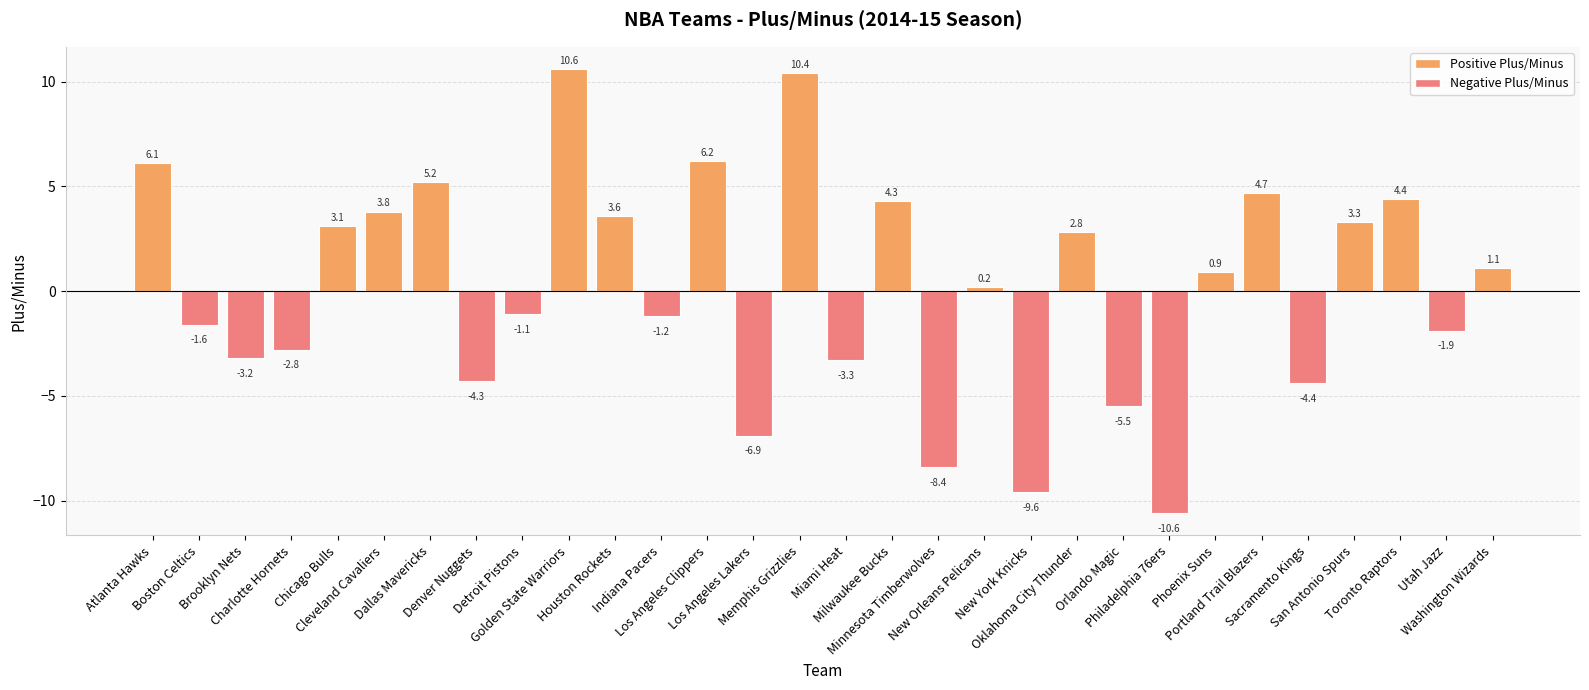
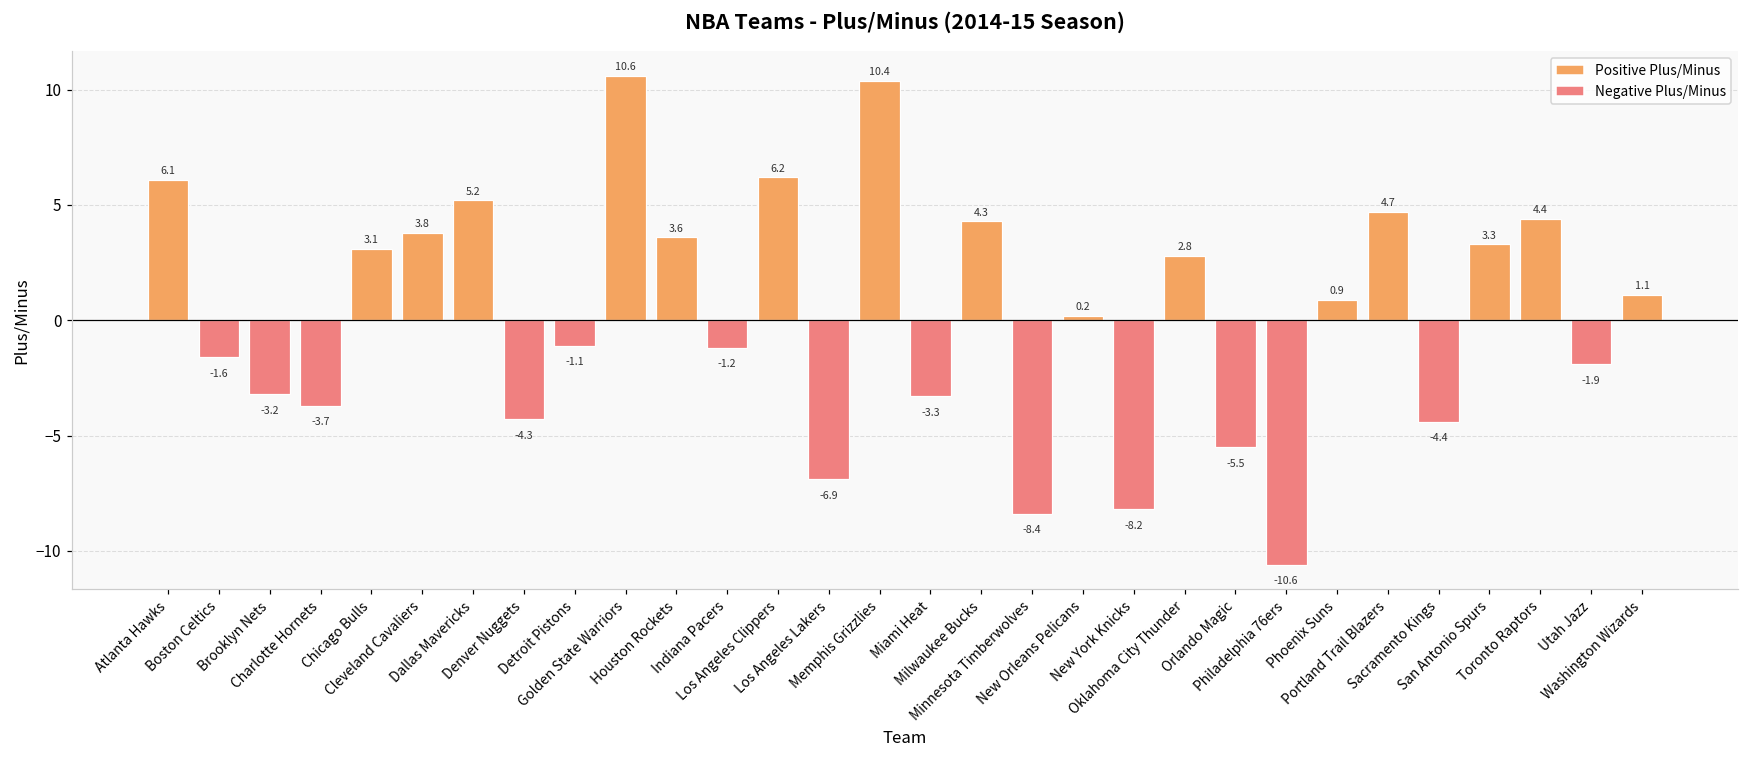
  {
    "Atlanta Hawks": 6.1,
    "Boston Celtics": -1.6,
    "Brooklyn Nets": -3.2,
-   "Charlotte Hornets": -2.8,
+   "Charlotte Hornets": -3.7,
    "Chicago Bulls": 3.1,
    "Cleveland Cavaliers": 3.8,
    "Dallas Mavericks": 5.2,
    "Denver Nuggets": -4.3,
    "Detroit Pistons": -1.1,
    "Golden State Warriors": 10.6,
    "Houston Rockets": 3.6,
    "Indiana Pacers": -1.2,
    "Los Angeles Clippers": 6.2,
    "Los Angeles Lakers": -6.9,
    "Memphis Grizzlies": 10.4,
    "Miami Heat": -3.3,
    "Milwaukee Bucks": 4.3,
    "Minnesota Timberwolves": -8.4,
    "New Orleans Pelicans": 0.2,
-   "New York Knicks": -9.6,
+   "New York Knicks": -8.2,
    "Oklahoma City Thunder": 2.8,
    "Orlando Magic": -5.5,
    "Philadelphia 76ers": -10.6,
    "Phoenix Suns": 0.9,
    "Portland Trail Blazers": 4.7,
    "Sacramento Kings": -4.4,
    "San Antonio Spurs": 3.3,
    "Toronto Raptors": 4.4,
    "Utah Jazz": -1.9,
    "Washington Wizards": 1.1
  }
